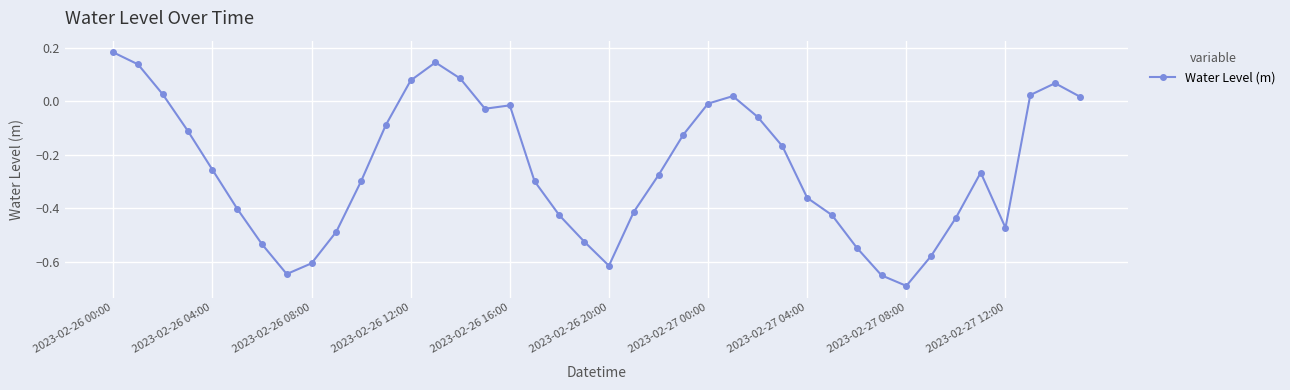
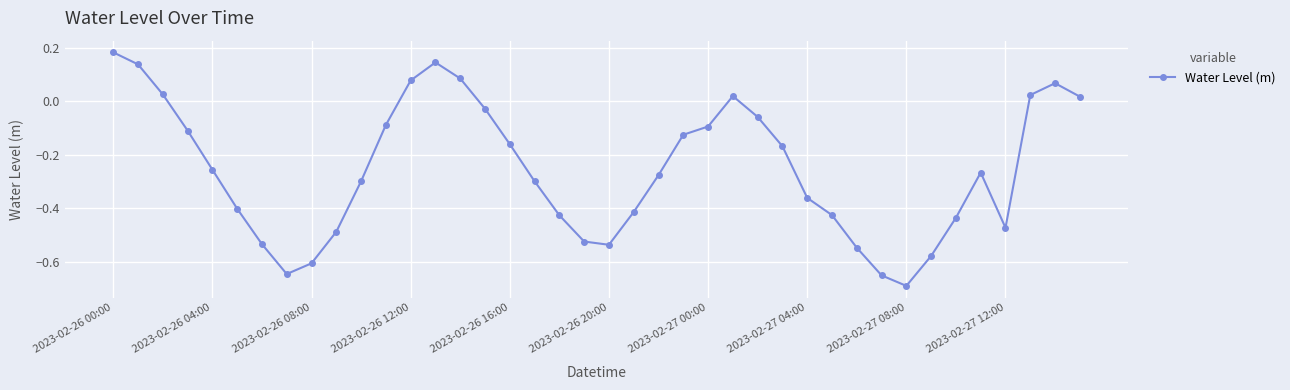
  {
    "2023-02-26 00:00": 0.18,
    "2023-02-26 04:00": -0.26,
    "2023-02-26 08:00": -0.61,
    "2023-02-26 12:00": 0.08,
-   "2023-02-26 16:00": -0.02,
-   "2023-02-26 20:00": -0.62,
-   "2023-02-27 00:00": -0.01,
+   "2023-02-26 16:00": -0.16,
+   "2023-02-26 20:00": -0.54,
+   "2023-02-27 00:00": -0.09,
    "2023-02-27 04:00": -0.36,
    "2023-02-27 08:00": -0.69,
    "2023-02-27 12:00": -0.47
  }
